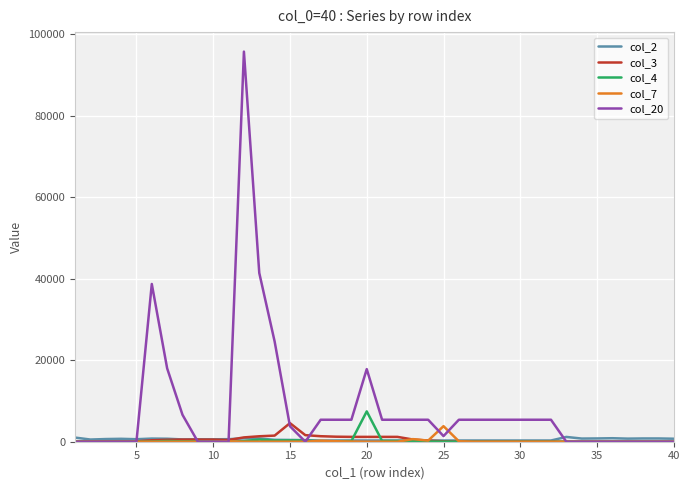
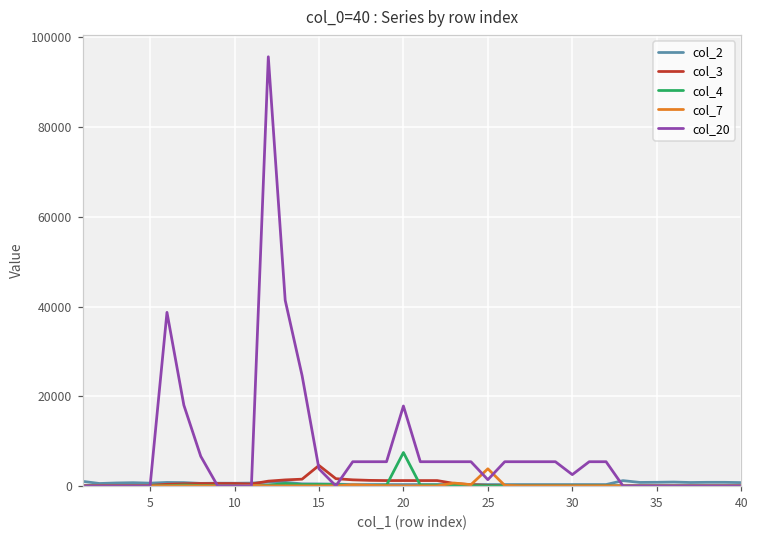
  {
    "col_2": {
      "35": 1000,
      "40": 1000
    },
    "col_3": {
      "15": 5000,
      "20": 1000
    },
    "col_4": {
      "20": 7000
    },
    "col_7": {
      "25": 4000
    },
    "col_20": {
      "15": 4000,
      "20": 18000,
      "25": 1000,
-     "30": 5000
+     "30": 3000
    }
  }
